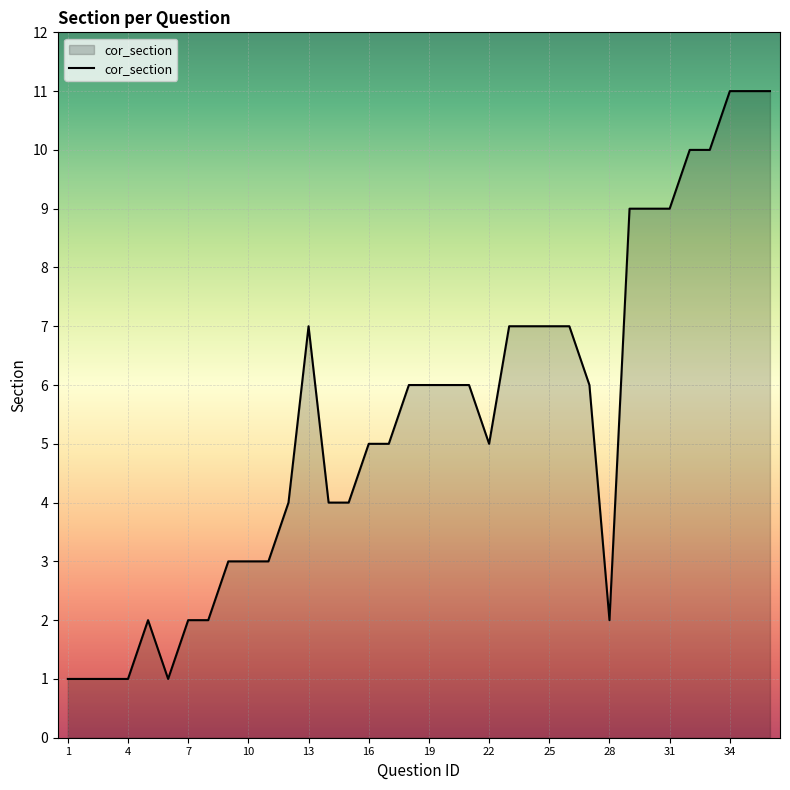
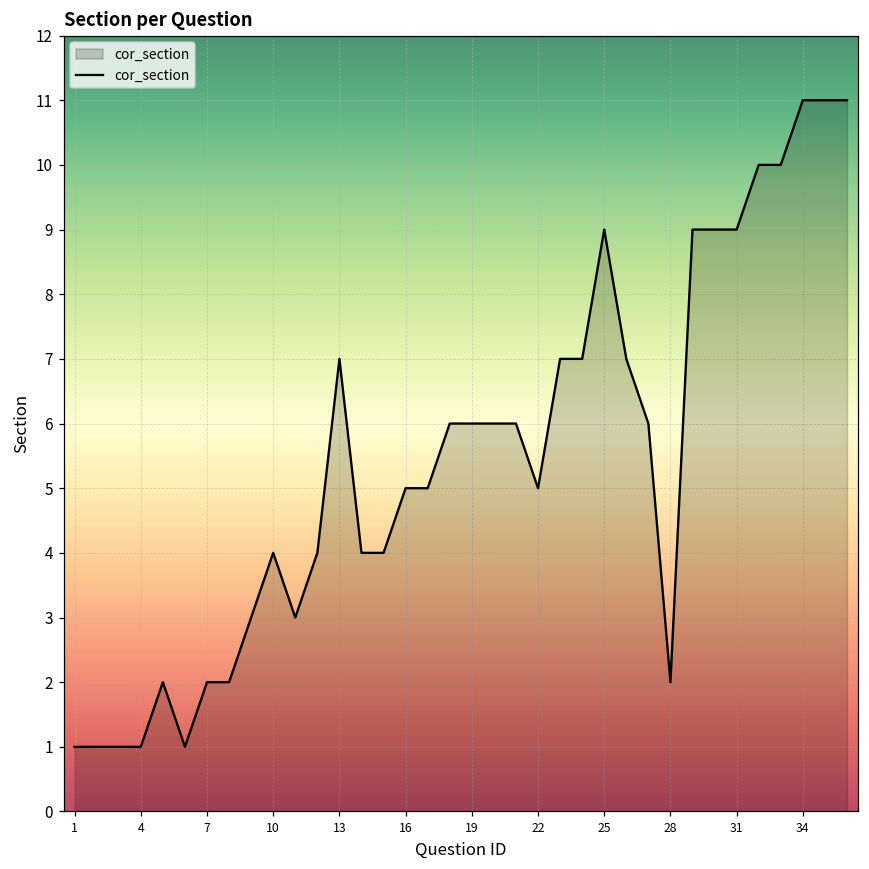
  {
    "1": 1,
    "4": 1,
    "7": 2,
-   "10": 3,
+   "10": 4,
    "13": 7,
    "16": 5,
    "19": 6,
    "22": 5,
-   "25": 7,
+   "25": 9,
    "28": 2,
    "31": 9,
    "34": 11
  }
